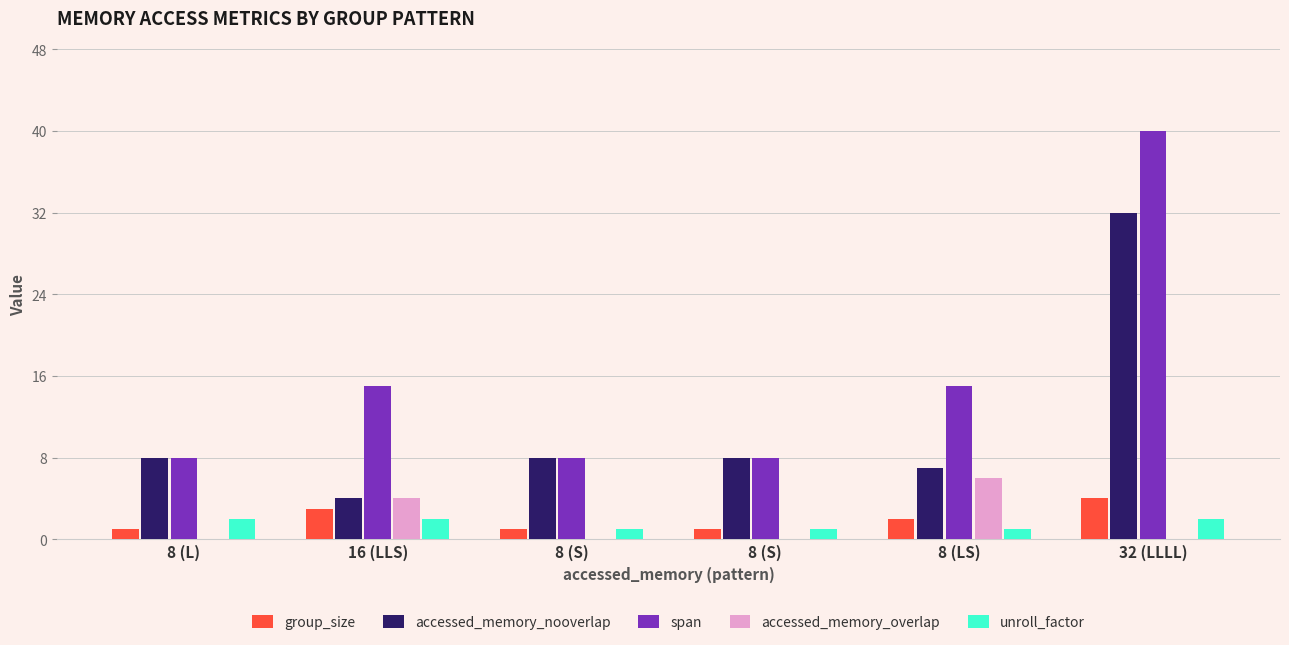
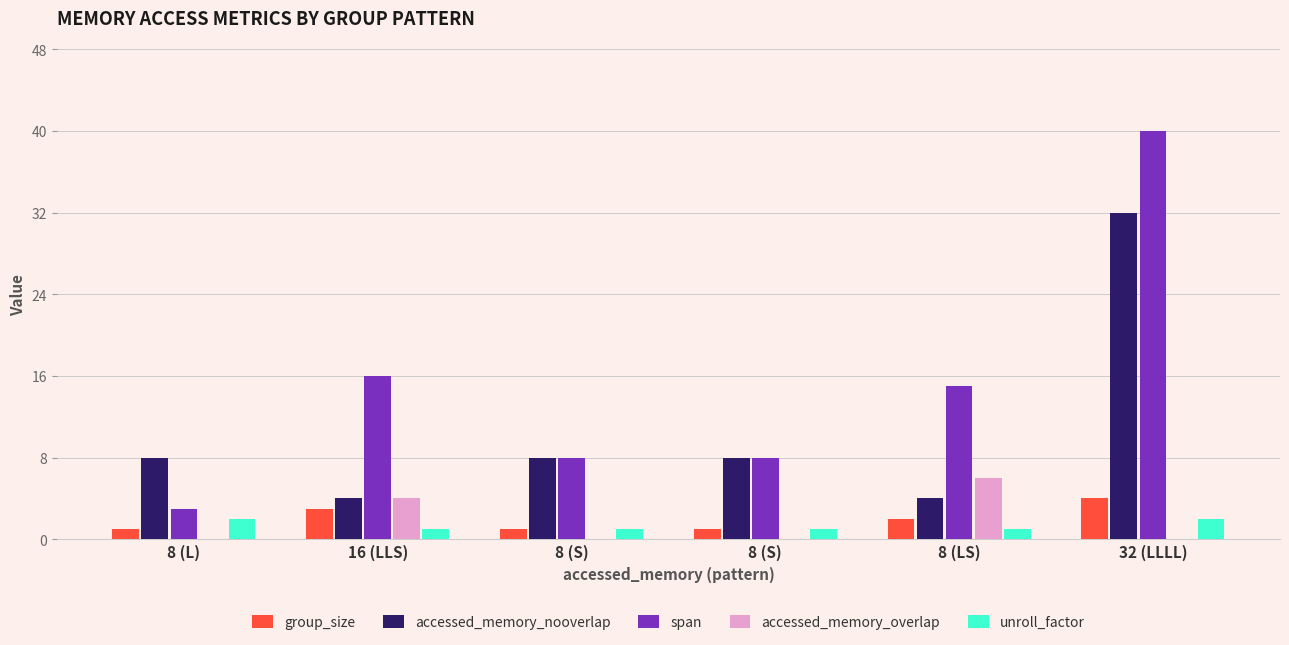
  {
    "group_size": {
      "8 (L)": 1,
      "16 (LLS)": 3,
      "8 (LS)": 2,
      "32 (LLLL)": 4
    },
    "accessed_memory_nooverlap": {
      "8 (L)": 8,
      "16 (LLS)": 4,
-     "8 (LS)": 7,
+     "8 (LS)": 4,
      "32 (LLLL)": 32
    },
    "span": {
-     "8 (L)": 8,
-     "16 (LLS)": 15,
+     "8 (L)": 3,
+     "16 (LLS)": 16,
      "8 (LS)": 15,
      "32 (LLLL)": 40
    },
    "accessed_memory_overlap": {
      "8 (L)": 0,
      "16 (LLS)": 4,
      "8 (LS)": 6,
      "32 (LLLL)": 0
    },
    "unroll_factor": {
      "8 (L)": 2,
-     "16 (LLS)": 2,
+     "16 (LLS)": 1,
      "8 (LS)": 1,
      "32 (LLLL)": 2
    }
  }
